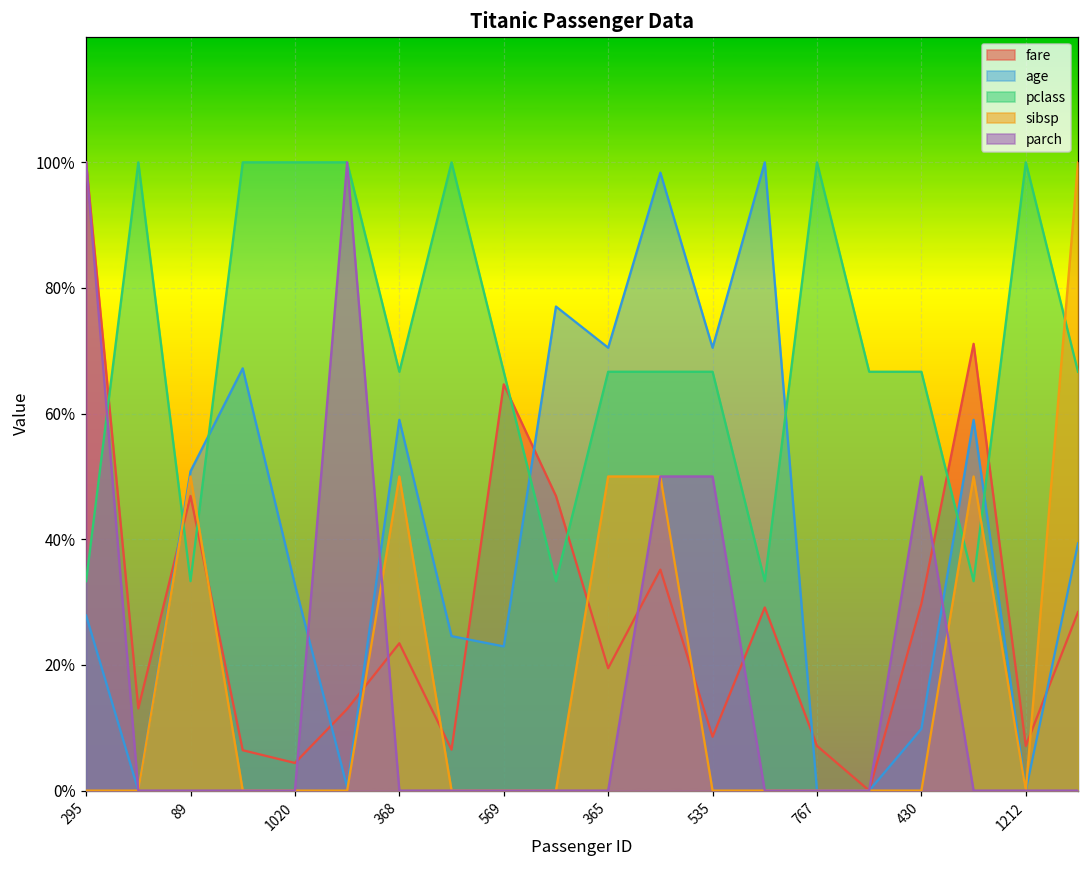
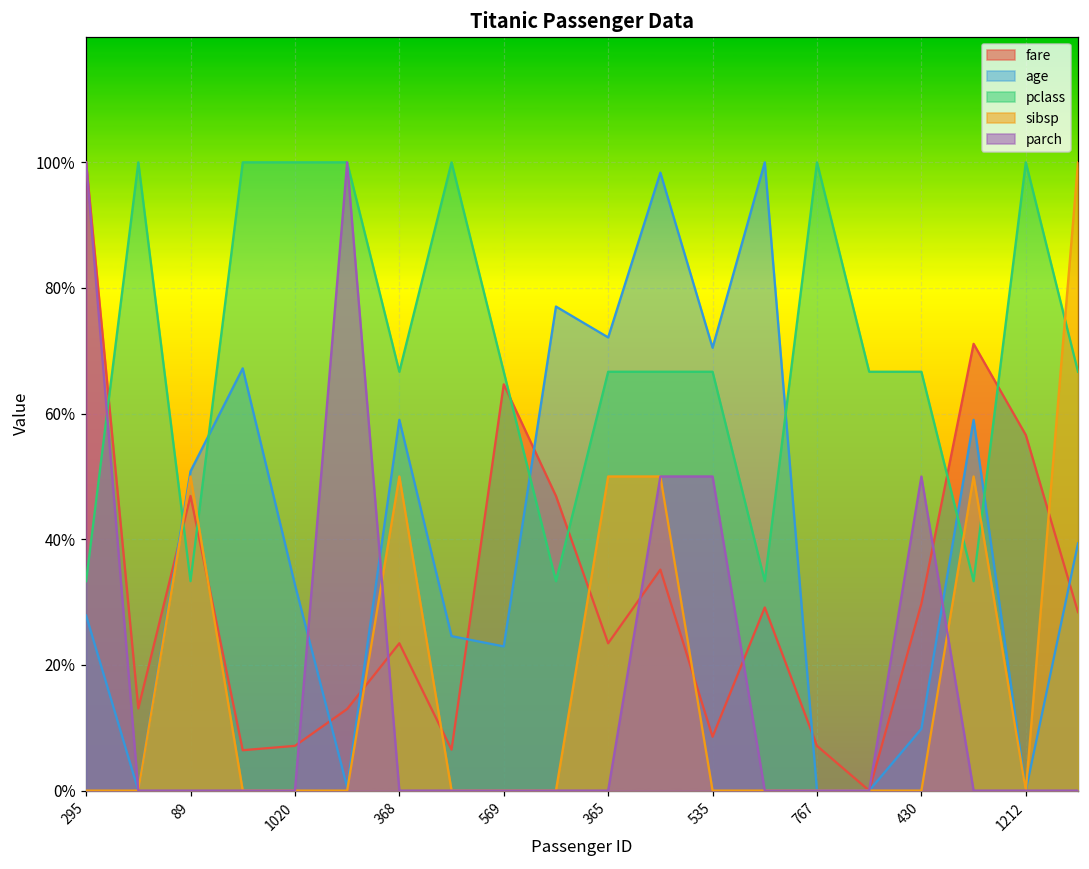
  {
    "fare": {
      "89": "47%",
-     "1020": "4%",
+     "1020": "7%",
      "368": "23%",
      "569": "65%",
-     "365": "19%",
+     "365": "23%",
      "535": "9%",
      "767": "7%",
      "430": "30%",
-     "1212": "7%"
+     "1212": "57%"
    },
    "age": {
      "295": "28%",
      "89": "51%",
      "1020": "33%",
      "368": "59%",
      "569": "23%",
-     "365": "70%",
+     "365": "72%",
      "535": "70%",
      "430": "10%"
    },
    "pclass": {
      "295": "33%",
      "89": "33%",
      "1020": "100%",
      "368": "67%",
      "569": "67%",
      "365": "67%",
      "535": "67%",
      "767": "100%",
      "430": "67%",
      "1212": "100%"
    },
    "sibsp": {
      "295": "0%",
      "89": "50%",
      "368": "50%",
      "365": "50%",
      "535": "0%",
      "430": "0%"
    },
    "parch": {
      "89": "0%",
      "368": "0%",
      "365": "0%",
      "535": "50%",
      "430": "50%"
    }
  }
